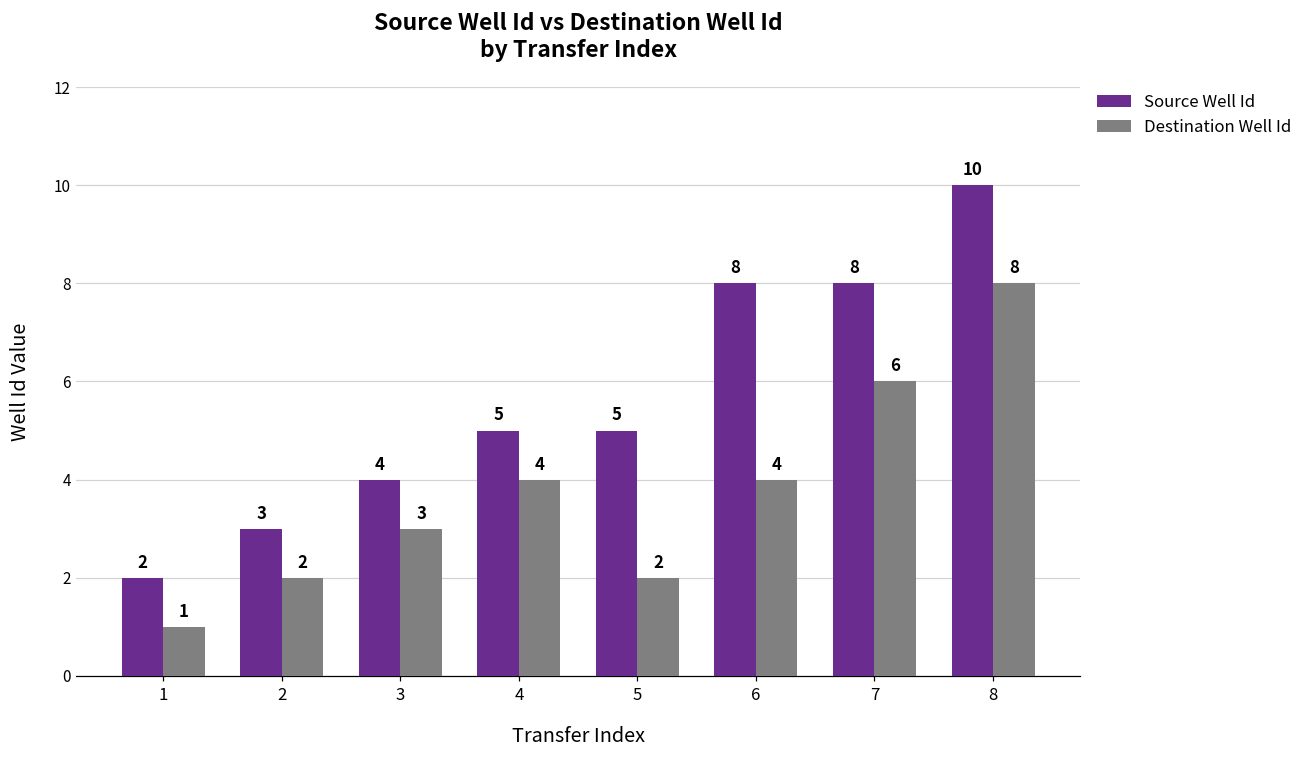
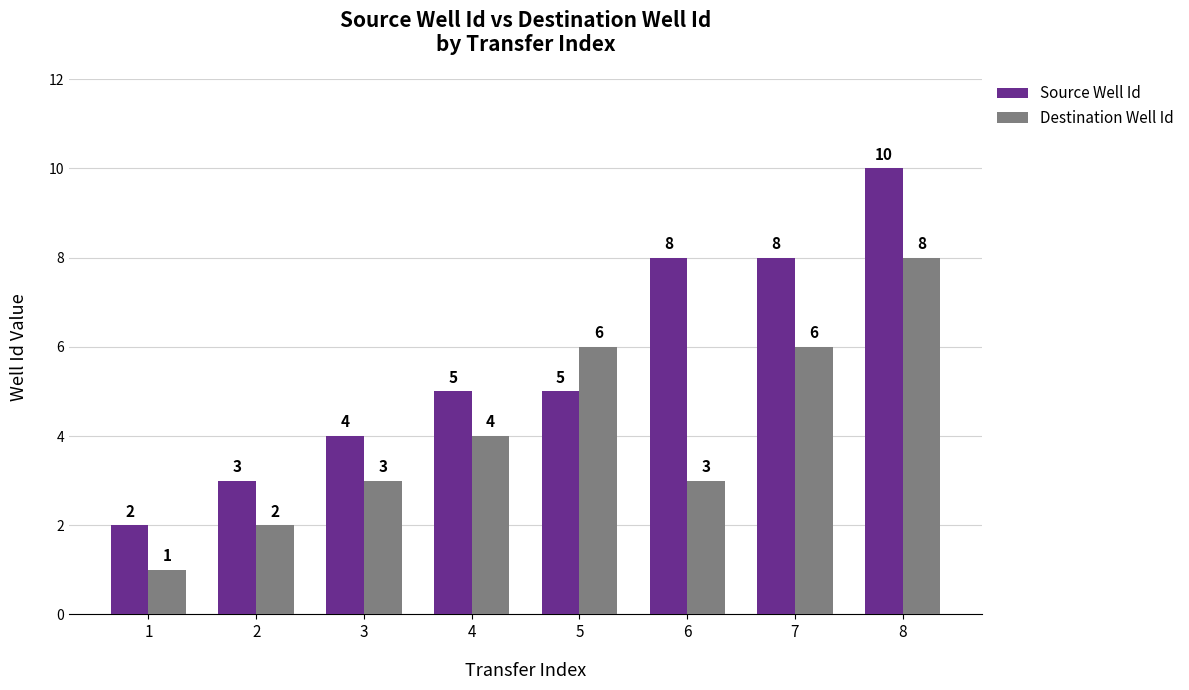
  {
    "Source Well Id": {
      "1": 2,
      "2": 3,
      "3": 4,
      "4": 5,
      "5": 5,
      "6": 8,
      "7": 8,
      "8": 10
    },
    "Destination Well Id": {
      "1": 1,
      "2": 2,
      "3": 3,
      "4": 4,
-     "5": 2,
-     "6": 4,
+     "5": 6,
+     "6": 3,
      "7": 6,
      "8": 8
    }
  }
